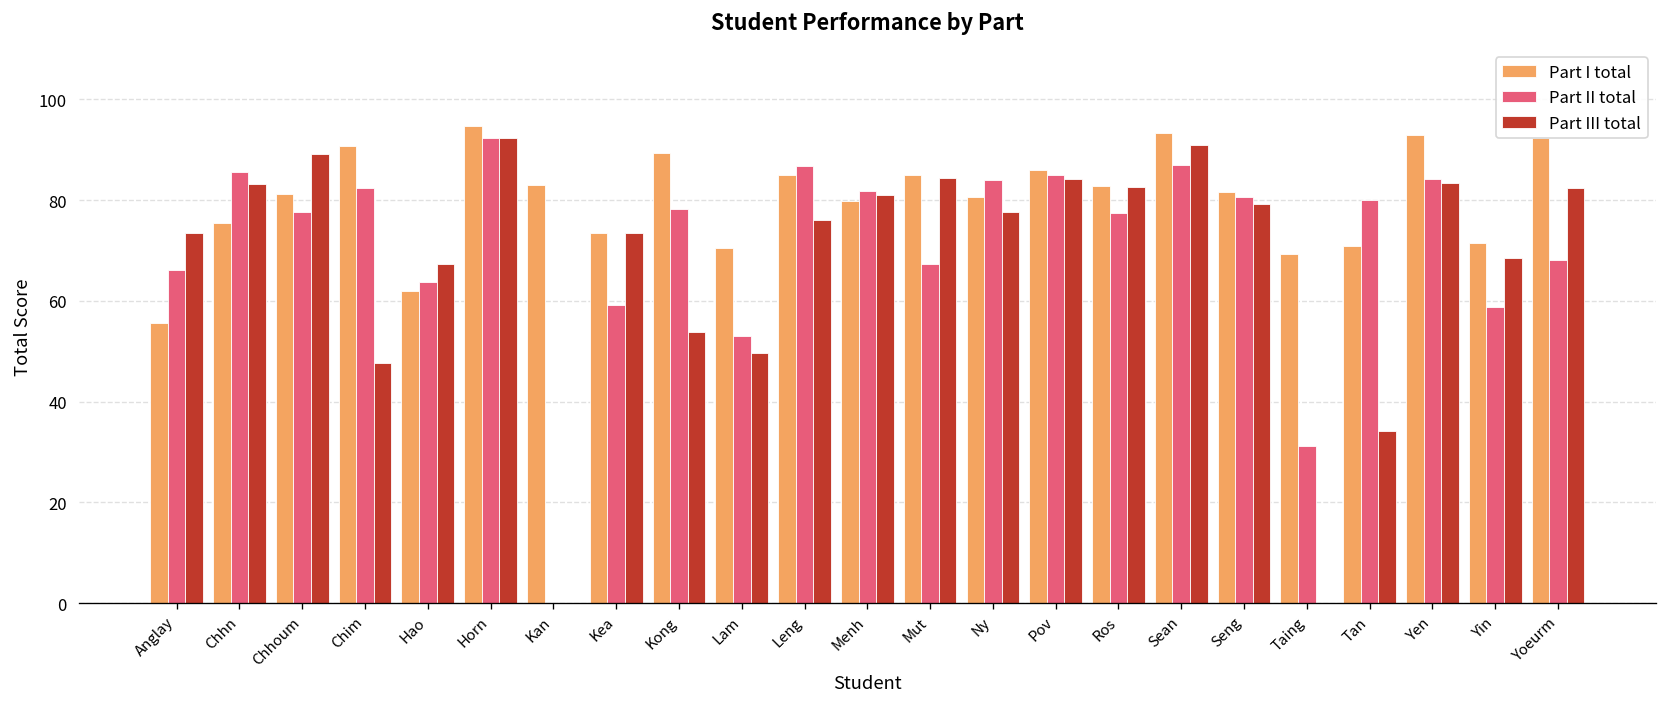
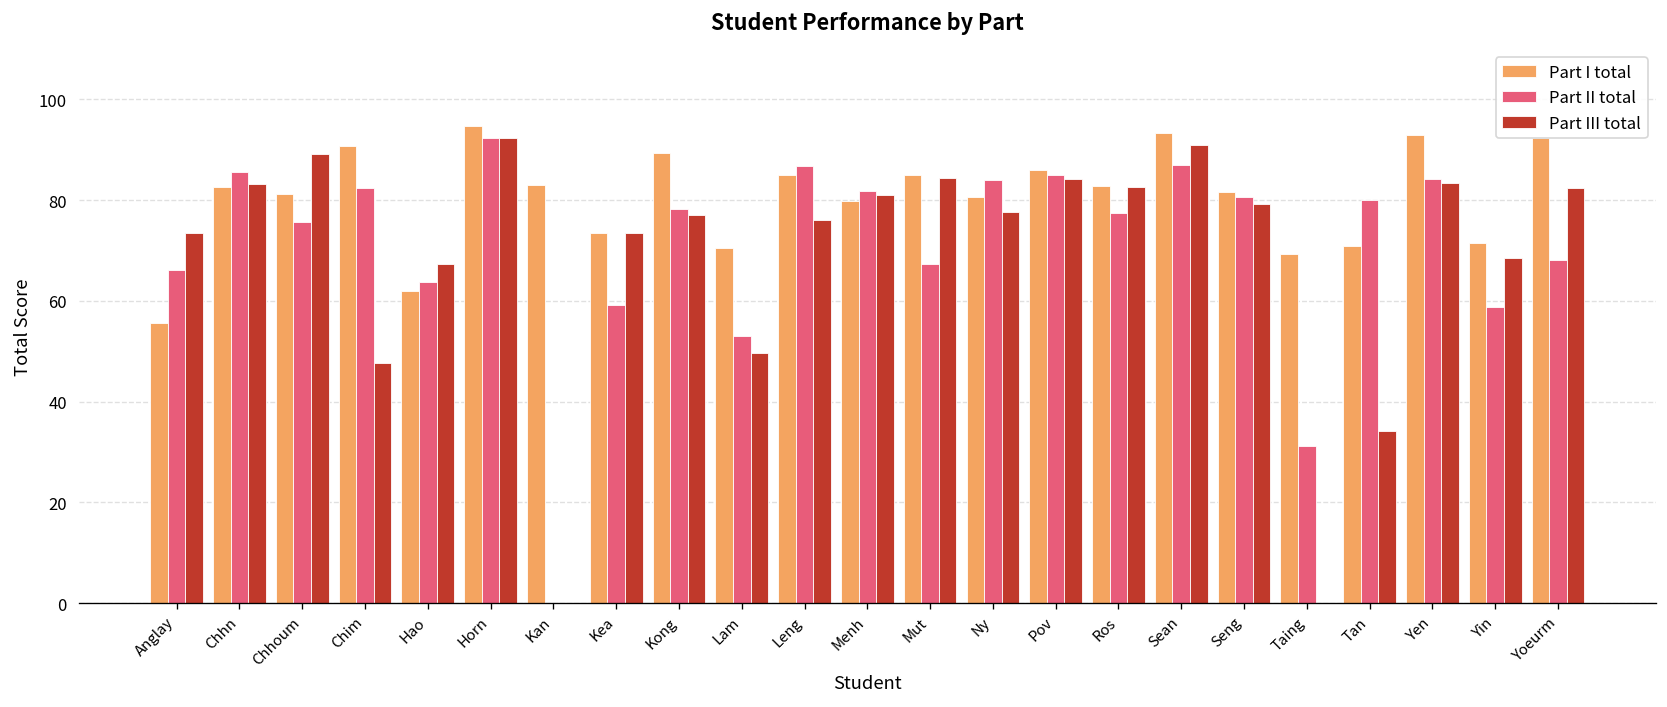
  {
    "Part I total": {
      "Anglay": 56,
-     "Chhn": 76,
+     "Chhn": 83,
      "Chhoum": 81,
      "Chim": 91,
      "Hao": 62,
      "Horn": 95,
      "Kan": 83,
      "Kea": 74,
      "Kong": 89,
      "Lam": 71,
      "Leng": 85,
      "Menh": 80,
      "Mut": 85,
      "Ny": 81,
      "Pov": 86,
      "Ros": 83,
      "Sean": 93,
      "Seng": 82,
      "Taing": 69,
      "Tan": 71,
      "Yen": 93,
      "Yin": 71,
      "Yoeurm": 92
    },
    "Part II total": {
      "Anglay": 66,
      "Chhn": 86,
-     "Chhoum": 78,
+     "Chhoum": 76,
      "Chim": 82,
      "Hao": 64,
      "Horn": 92,
      "Kan": 0,
      "Kea": 59,
      "Kong": 78,
      "Lam": 53,
      "Leng": 87,
      "Menh": 82,
      "Mut": 67,
      "Ny": 84,
      "Pov": 85,
      "Ros": 77,
      "Sean": 87,
      "Seng": 81,
      "Taing": 31,
      "Tan": 80,
      "Yen": 84,
      "Yin": 59,
      "Yoeurm": 68
    },
    "Part III total": {
      "Anglay": 74,
      "Chhn": 83,
      "Chhoum": 89,
      "Chim": 48,
      "Hao": 67,
      "Horn": 92,
      "Kan": 0,
      "Kea": 73,
-     "Kong": 54,
+     "Kong": 77,
      "Lam": 50,
      "Leng": 76,
      "Menh": 81,
      "Mut": 84,
      "Ny": 78,
      "Pov": 84,
      "Ros": 83,
      "Sean": 91,
      "Seng": 79,
      "Taing": 0,
      "Tan": 34,
      "Yen": 84,
      "Yin": 68,
      "Yoeurm": 82
    }
  }
